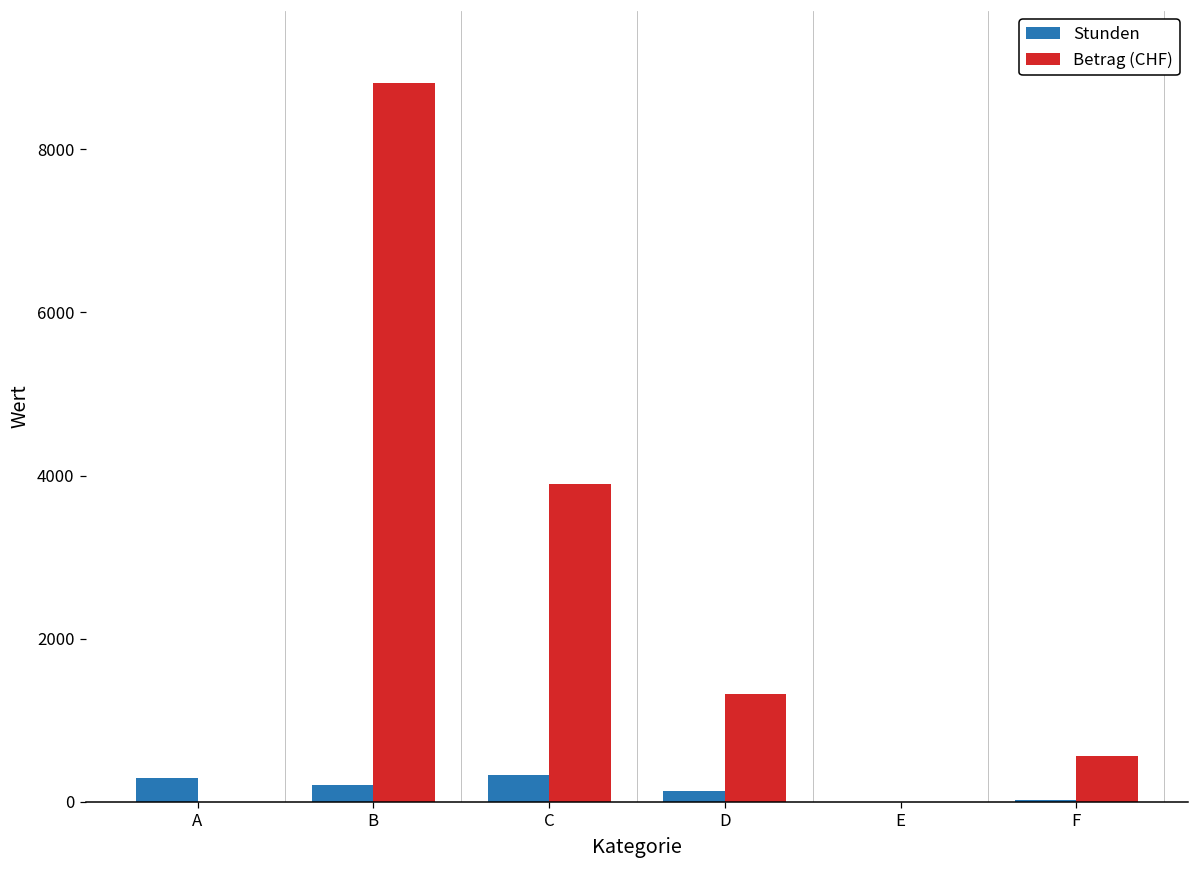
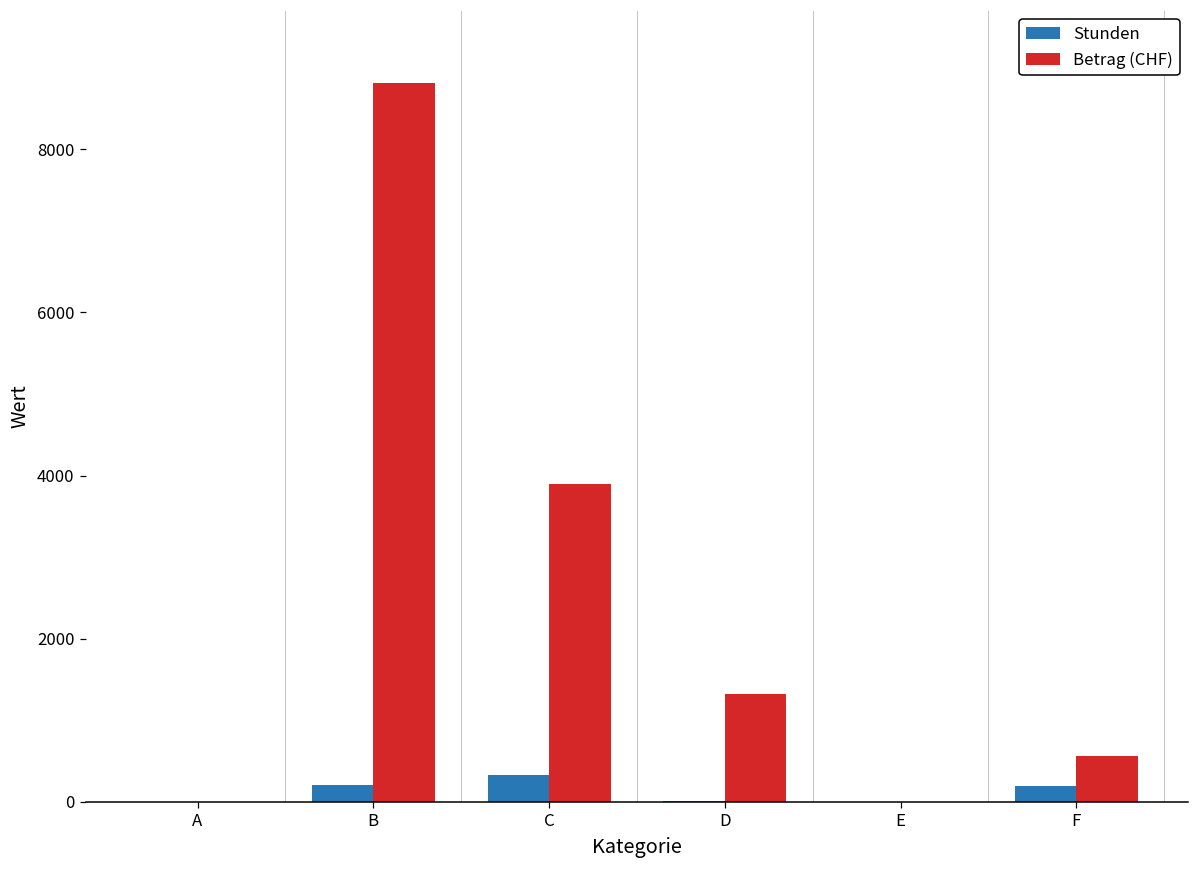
  {
    "Stunden": {
-     "A": 300,
+     "A": 0,
      "B": 200,
      "C": 300,
-     "D": 100,
+     "D": 0,
      "E": 0,
-     "F": 0
+     "F": 200
    },
    "Betrag (CHF)": {
      "A": 0,
      "B": 8800,
      "C": 3900,
      "D": 1300,
      "E": 0,
      "F": 600
    }
  }
